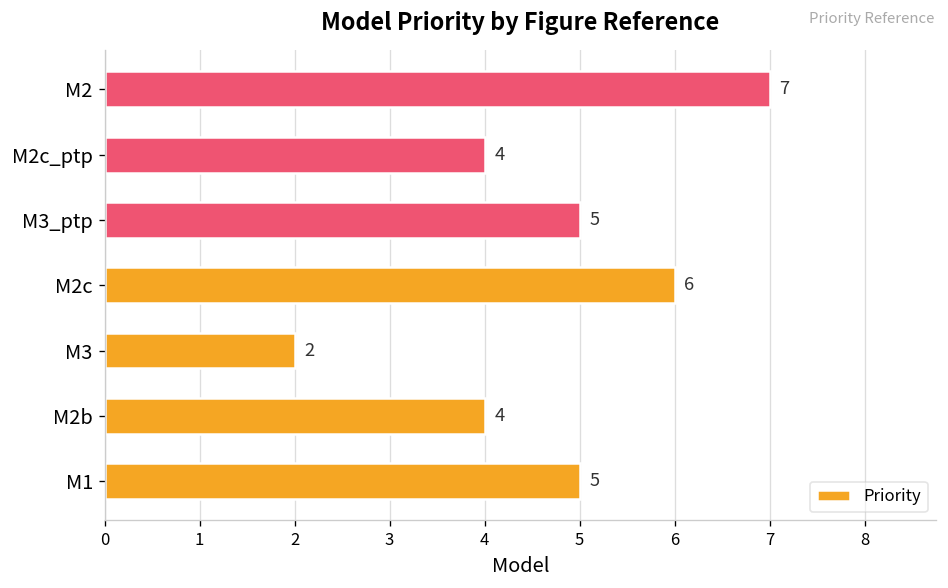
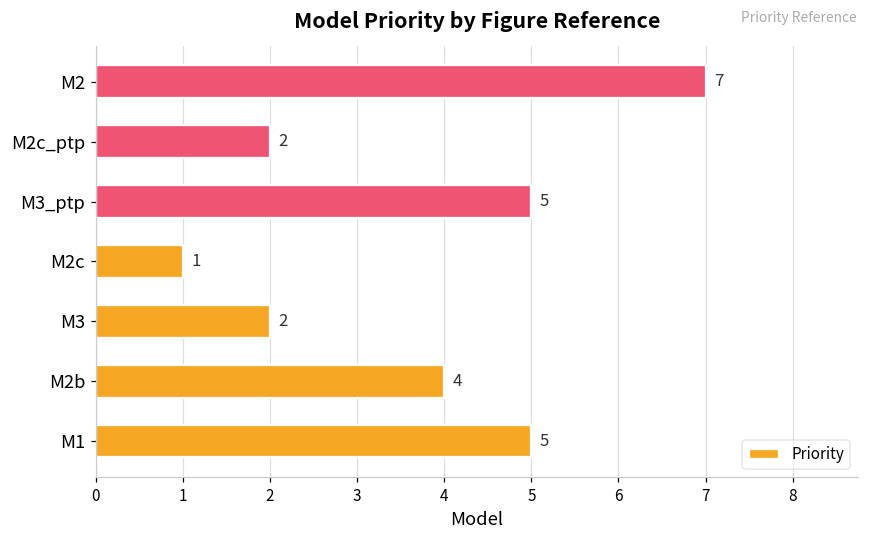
  {
    "M2": 7,
-   "M2c_ptp": 4,
+   "M2c_ptp": 2,
    "M3_ptp": 5,
-   "M2c": 6,
+   "M2c": 1,
    "M3": 2,
    "M2b": 4,
    "M1": 5
  }
